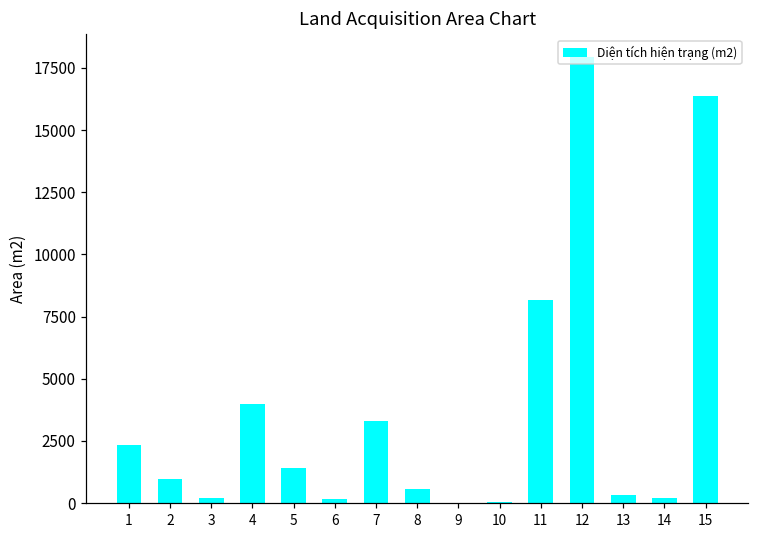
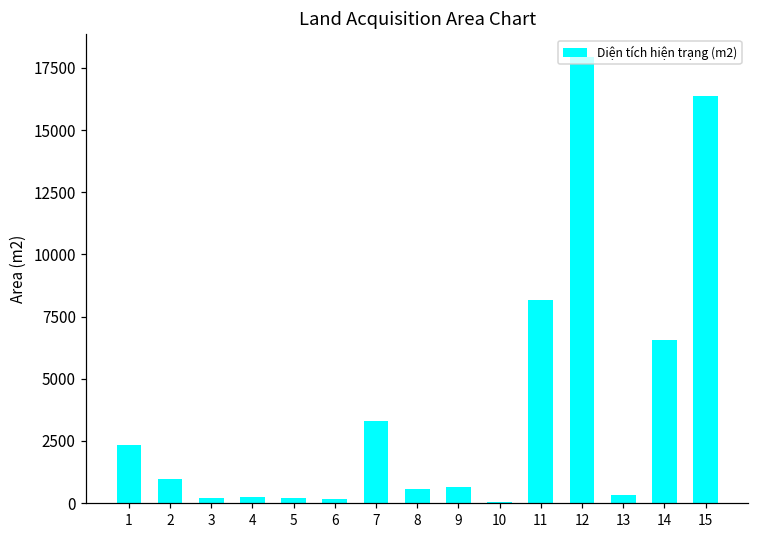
  {
    "1": 2300,
    "2": 1000,
    "3": 200,
-   "4": 4000,
-   "5": 1400,
+   "4": 200,
+   "5": 200,
    "6": 200,
    "7": 3300,
    "8": 600,
-   "9": 0,
+   "9": 600,
    "11": 8200,
    "13": 300,
-   "14": 200,
+   "14": 6600,
    "15": 16400
  }
